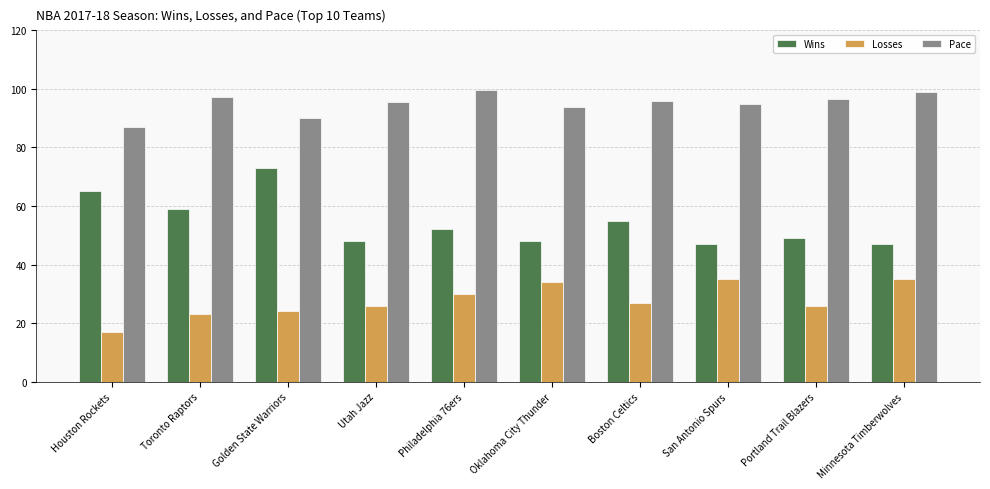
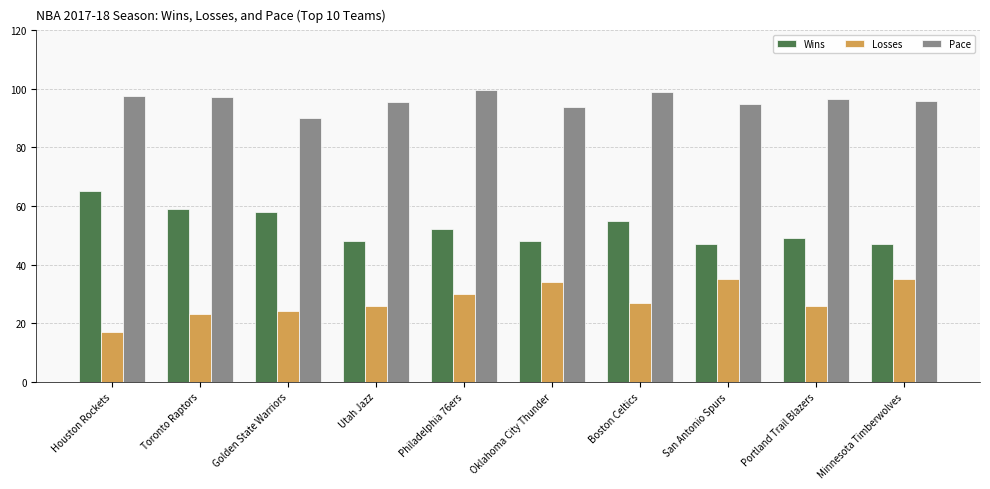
  {
    "Wins": {
      "Houston Rockets": 65,
      "Toronto Raptors": 59,
-     "Golden State Warriors": 73,
+     "Golden State Warriors": 58,
      "Utah Jazz": 48,
      "Philadelphia 76ers": 52,
      "Oklahoma City Thunder": 48,
      "Boston Celtics": 55,
      "San Antonio Spurs": 47,
      "Portland Trail Blazers": 49,
      "Minnesota Timberwolves": 47
    },
    "Losses": {
      "Houston Rockets": 17,
      "Toronto Raptors": 23,
      "Golden State Warriors": 24,
      "Utah Jazz": 26,
      "Philadelphia 76ers": 30,
      "Oklahoma City Thunder": 34,
      "Boston Celtics": 27,
      "San Antonio Spurs": 35,
      "Portland Trail Blazers": 26,
      "Minnesota Timberwolves": 35
    },
    "Pace": {
-     "Houston Rockets": 87,
+     "Houston Rockets": 98,
      "Toronto Raptors": 97,
      "Golden State Warriors": 90,
      "Utah Jazz": 96,
      "Philadelphia 76ers": 100,
      "Oklahoma City Thunder": 94,
-     "Boston Celtics": 96,
+     "Boston Celtics": 99,
      "San Antonio Spurs": 95,
      "Portland Trail Blazers": 97,
-     "Minnesota Timberwolves": 99
+     "Minnesota Timberwolves": 96
    }
  }
